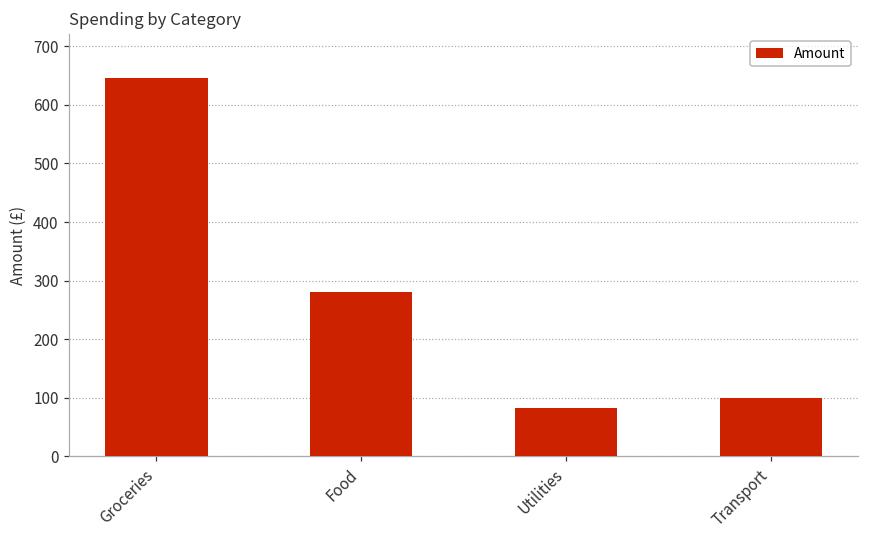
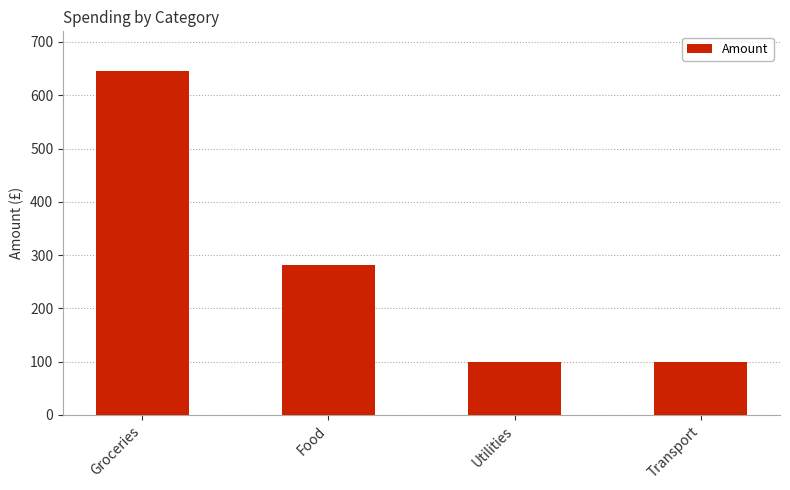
  {
    "Groceries": 650,
    "Food": 280,
-   "Utilities": 80,
+   "Utilities": 100,
    "Transport": 100
  }
